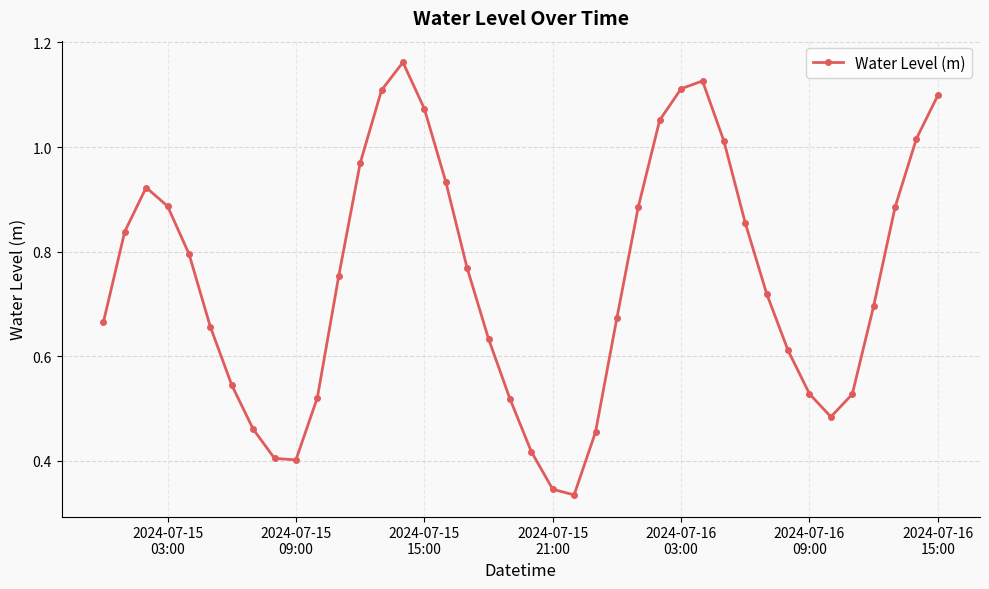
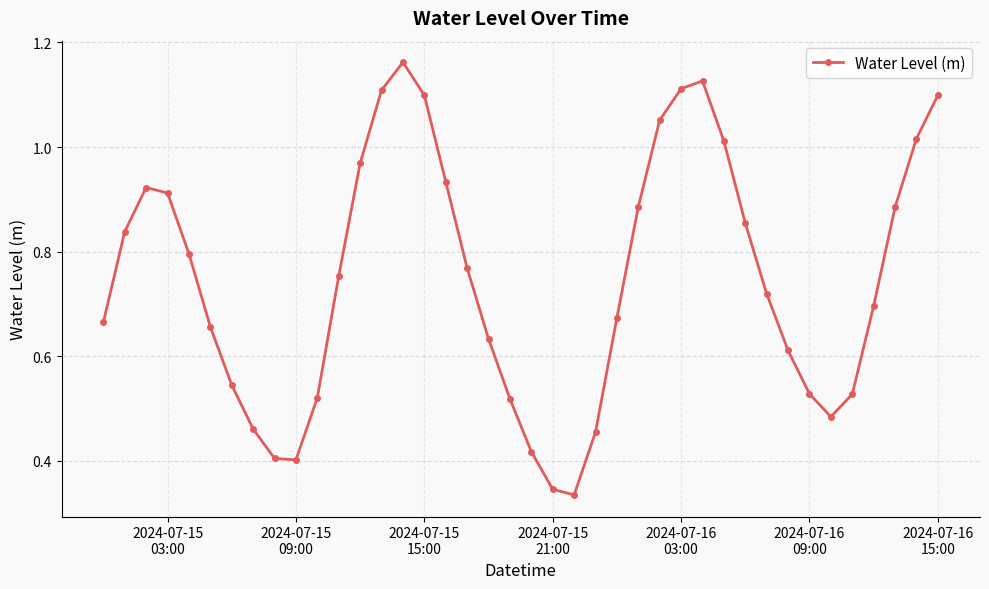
  {
-   "2024-07-15 03:00": 0.89,
+   "2024-07-15 03:00": 0.91,
    "2024-07-15 09:00": 0.40,
-   "2024-07-15 15:00": 1.07,
+   "2024-07-15 15:00": 1.10,
    "2024-07-15 21:00": 0.35,
    "2024-07-16 03:00": 1.11,
    "2024-07-16 09:00": 0.53,
    "2024-07-16 15:00": 1.10
  }
